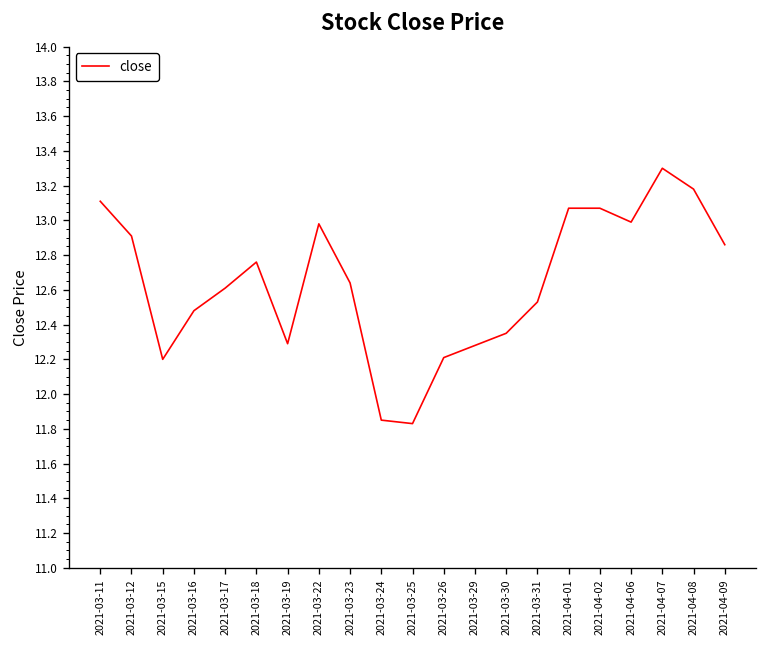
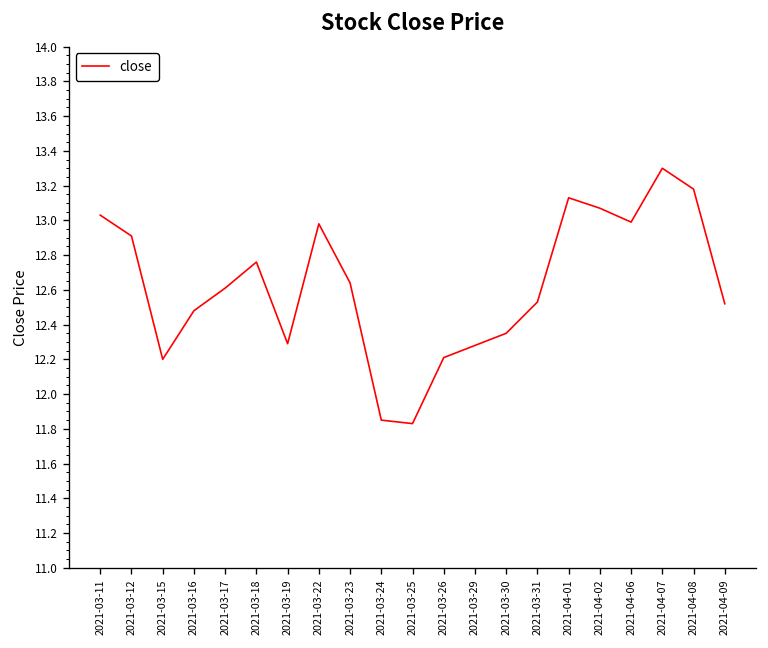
  {
-   "2021-03-11": 13.11,
+   "2021-03-11": 13.03,
    "2021-03-12": 12.91,
    "2021-03-15": 12.20,
    "2021-03-16": 12.48,
    "2021-03-17": 12.61,
    "2021-03-18": 12.76,
    "2021-03-19": 12.29,
    "2021-03-22": 12.98,
    "2021-03-23": 12.64,
    "2021-03-24": 11.85,
    "2021-03-25": 11.83,
    "2021-03-26": 12.21,
    "2021-03-29": 12.28,
    "2021-03-30": 12.35,
    "2021-03-31": 12.53,
-   "2021-04-01": 13.07,
+   "2021-04-01": 13.13,
    "2021-04-02": 13.07,
    "2021-04-06": 12.99,
    "2021-04-07": 13.30,
    "2021-04-08": 13.18,
-   "2021-04-09": 12.86
+   "2021-04-09": 12.52
  }
